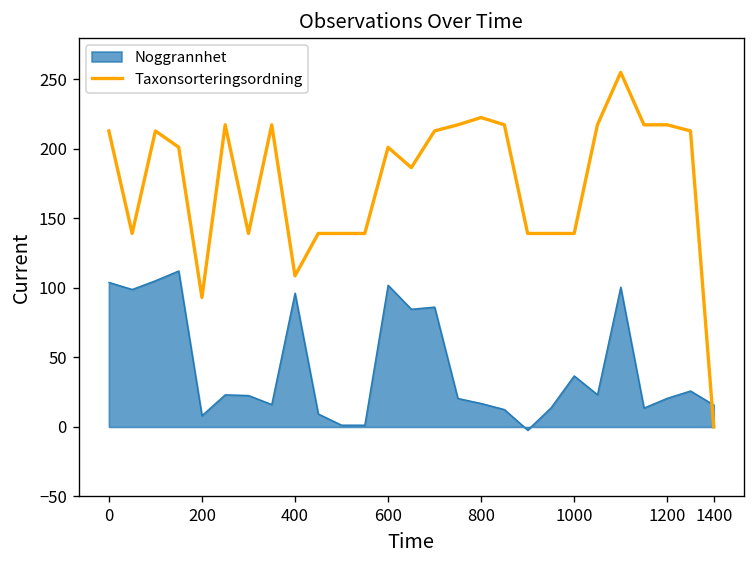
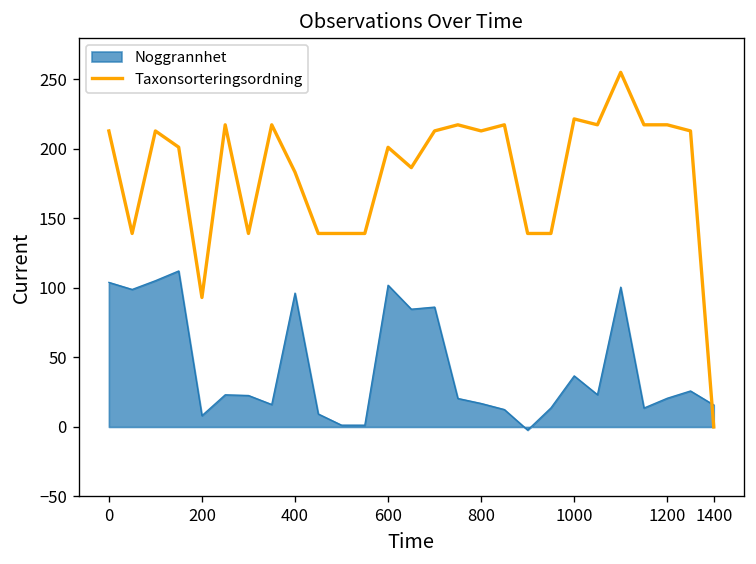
  {
    "Taxonsorteringsordning": {
      "0": 213,
      "200": 93,
-     "400": 109,
+     "400": 183,
      "600": 201,
-     "800": 223,
-     "1000": 139,
+     "800": 213,
+     "1000": 222,
      "1200": 217,
      "1400": 0
    }
  }
